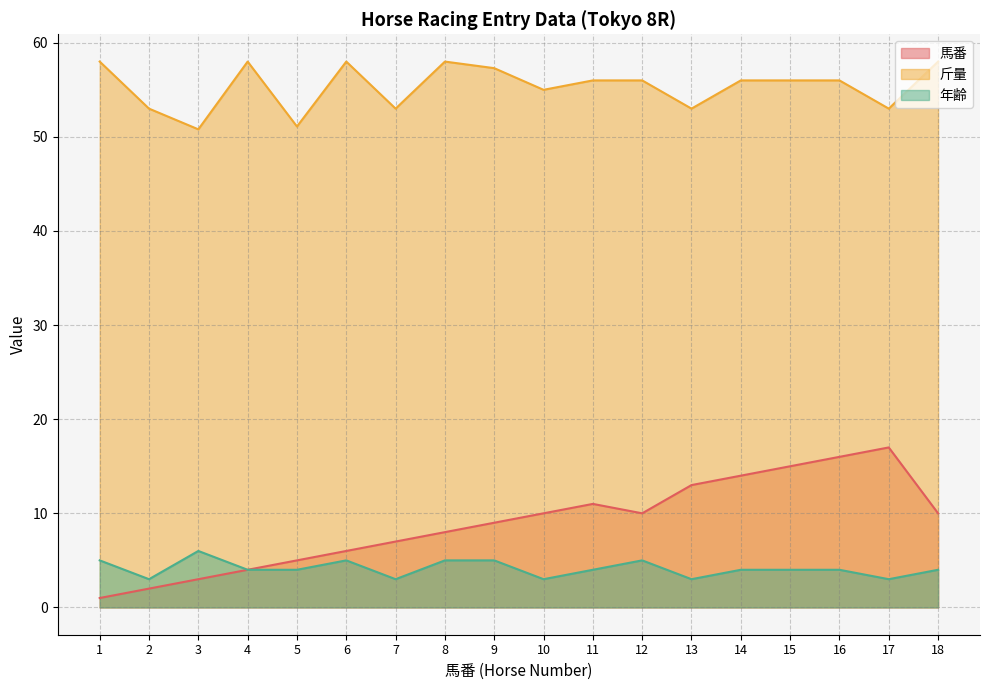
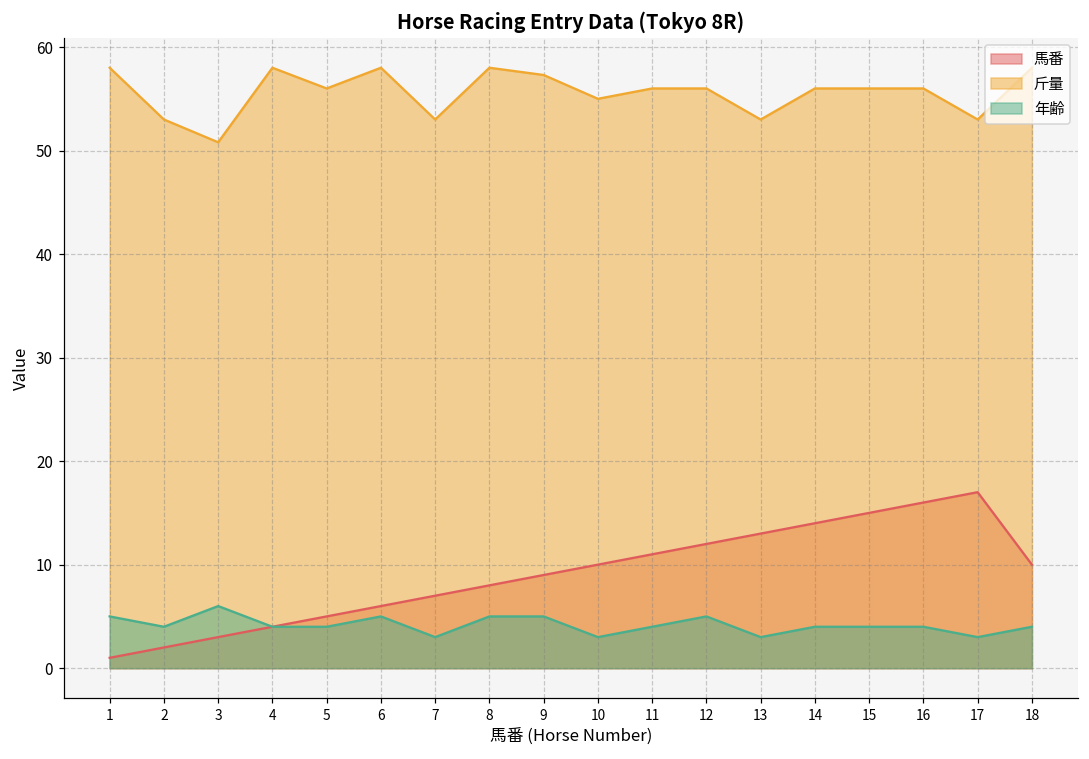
  {
    "馬番": {
      "1": 1,
      "2": 2,
      "3": 3,
      "5": 5,
      "6": 6,
      "7": 7,
      "8": 8,
      "9": 9,
      "10": 10,
      "11": 11,
-     "12": 10,
+     "12": 12,
      "13": 13,
      "14": 14,
      "15": 15,
      "16": 16,
      "17": 17,
      "18": 10
    },
    "斤量": {
      "1": 58,
      "2": 53,
      "3": 51,
      "4": 58,
-     "5": 51,
+     "5": 56,
      "6": 58,
      "7": 53,
      "8": 58,
      "9": 57,
      "10": 55,
      "11": 56,
      "12": 56,
      "13": 53,
      "14": 56,
      "15": 56,
      "16": 56,
      "17": 53
    },
    "年齢": {
      "1": 5,
-     "2": 3,
+     "2": 4,
      "3": 6,
      "5": 4,
      "6": 5,
      "7": 3,
      "8": 5,
      "9": 5,
      "10": 3,
      "11": 4,
      "12": 5,
      "13": 3,
      "14": 4,
      "15": 4,
      "16": 4,
      "17": 3,
      "18": 4
    }
  }
